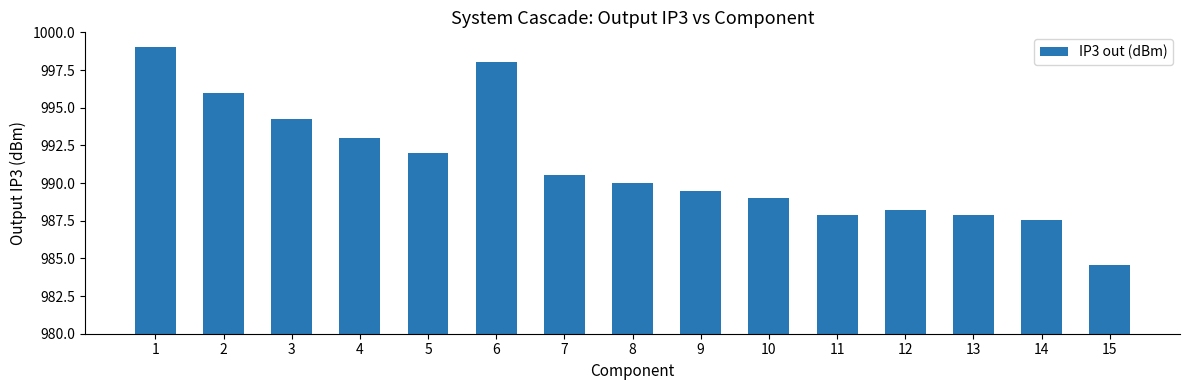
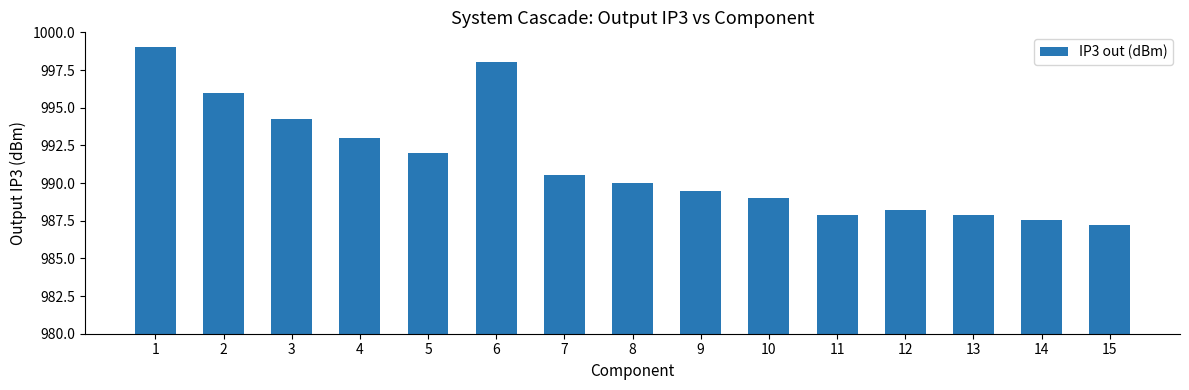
  {
    "1": 999.0,
    "2": 996.0,
    "3": 994.2,
    "4": 993.0,
    "5": 992.0,
    "6": 998.0,
    "7": 990.5,
    "8": 990.0,
    "9": 989.5,
    "10": 989.0,
    "11": 987.9,
    "12": 988.2,
    "13": 987.9,
    "14": 987.5,
-   "15": 984.5
+   "15": 987.2
  }
